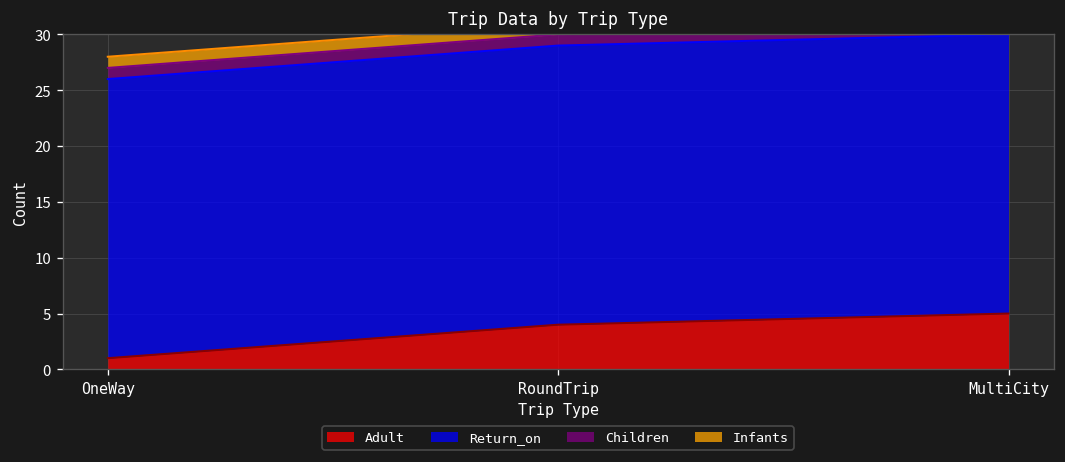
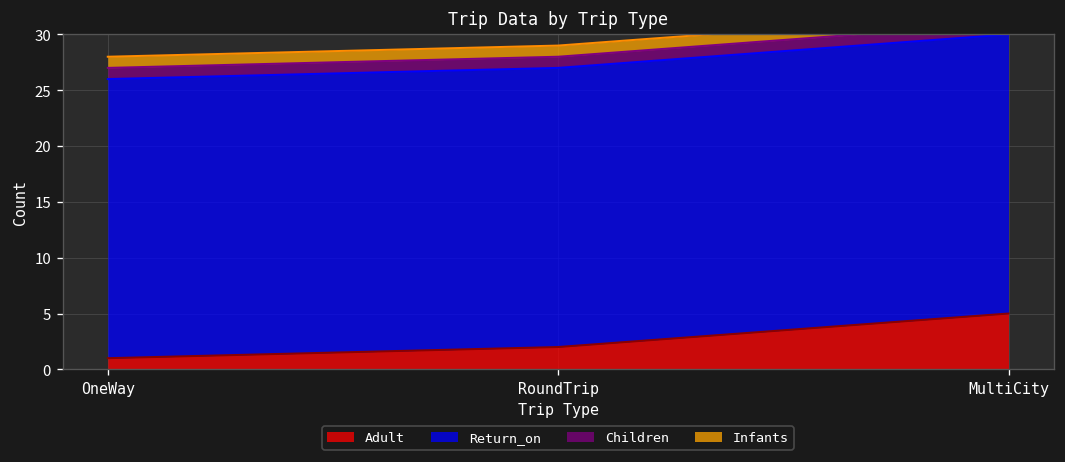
  {
    "Adult": {
      "OneWay": 1,
-     "RoundTrip": 4,
+     "RoundTrip": 2,
      "MultiCity": 5
    },
    "Return_on": {
      "OneWay": 25,
      "RoundTrip": 25,
      "MultiCity": 25
    },
    "Children": {
      "OneWay": 1,
      "RoundTrip": 1
    },
    "Infants": {
      "OneWay": 1
    }
  }
